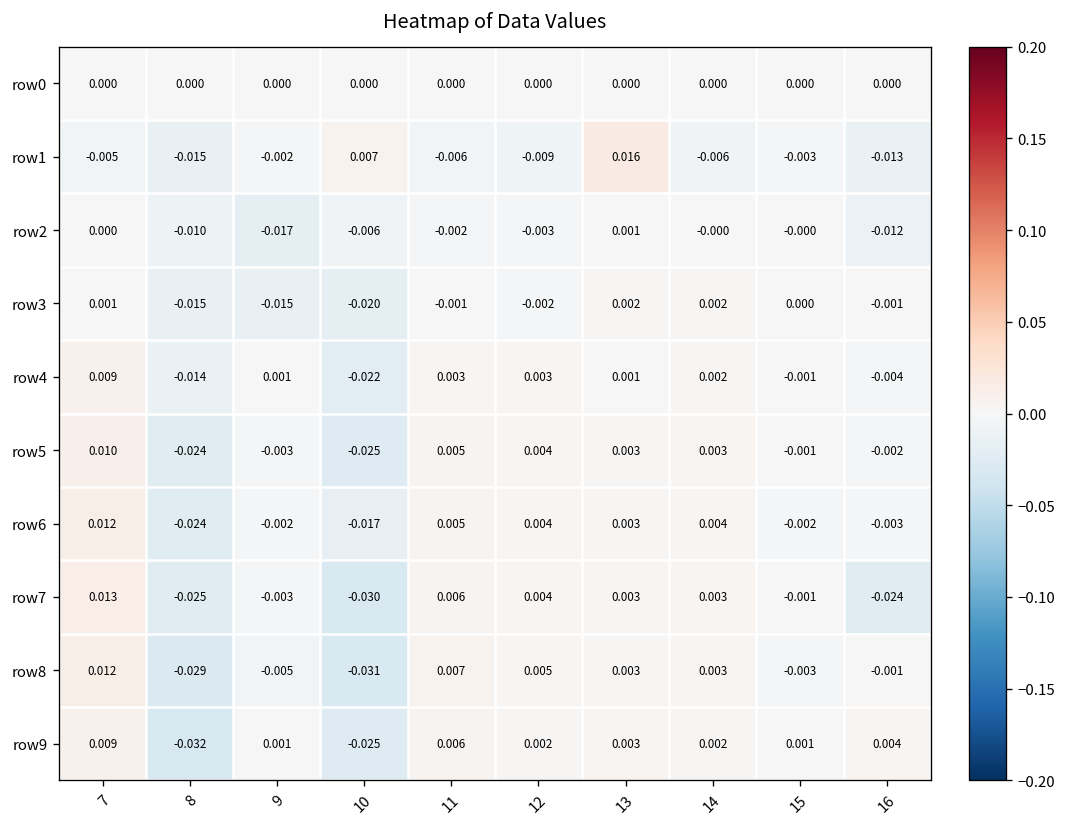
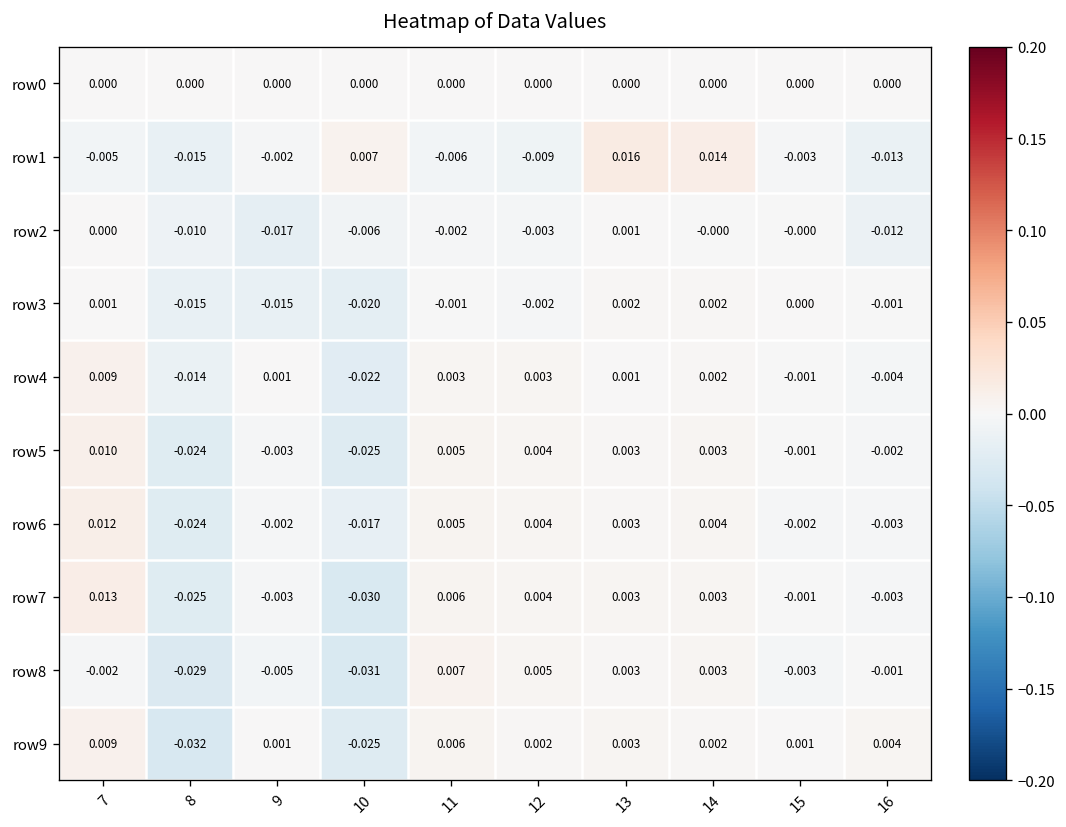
  {
    "row0": {
      "7": 0.000,
      "8": 0.000,
      "9": 0.000,
      "10": 0.000,
      "11": 0.000,
      "12": 0.000,
      "13": 0.000,
      "14": 0.000,
      "15": 0.000,
      "16": 0.000
    },
    "row1": {
      "7": -0.005,
      "8": -0.015,
      "9": -0.002,
      "10": 0.007,
      "11": -0.006,
      "12": -0.009,
      "13": 0.016,
-     "14": -0.006,
+     "14": 0.014,
      "15": -0.003,
      "16": -0.013
    },
    "row2": {
      "7": 0.000,
      "8": -0.010,
      "9": -0.017,
      "10": -0.006,
      "11": -0.002,
      "12": -0.003,
      "13": 0.001,
      "14": -0.000,
      "15": -0.000,
      "16": -0.012
    },
    "row3": {
      "7": 0.001,
      "8": -0.015,
      "9": -0.015,
      "10": -0.020,
      "11": -0.001,
      "12": -0.002,
      "13": 0.002,
      "14": 0.002,
      "15": 0.000,
      "16": -0.001
    },
    "row4": {
      "7": 0.009,
      "8": -0.014,
      "9": 0.001,
      "10": -0.022,
      "11": 0.003,
      "12": 0.003,
      "13": 0.001,
      "14": 0.002,
      "15": -0.001,
      "16": -0.004
    },
    "row5": {
      "7": 0.010,
      "8": -0.024,
      "9": -0.003,
      "10": -0.025,
      "11": 0.005,
      "12": 0.004,
      "13": 0.003,
      "14": 0.003,
      "15": -0.001,
      "16": -0.002
    },
    "row6": {
      "7": 0.012,
      "8": -0.024,
      "9": -0.002,
      "10": -0.017,
      "11": 0.005,
      "12": 0.004,
      "13": 0.003,
      "14": 0.004,
      "15": -0.002,
      "16": -0.003
    },
    "row7": {
      "7": 0.013,
      "8": -0.025,
      "9": -0.003,
      "10": -0.030,
      "11": 0.006,
      "12": 0.004,
      "13": 0.003,
      "14": 0.003,
      "15": -0.001,
-     "16": -0.024
+     "16": -0.003
    },
    "row8": {
-     "7": 0.012,
+     "7": -0.002,
      "8": -0.029,
      "9": -0.005,
      "10": -0.031,
      "11": 0.007,
      "12": 0.005,
      "13": 0.003,
      "14": 0.003,
      "15": -0.003,
      "16": -0.001
    },
    "row9": {
      "7": 0.009,
      "8": -0.032,
      "9": 0.001,
      "10": -0.025,
      "11": 0.006,
      "12": 0.002,
      "13": 0.003,
      "14": 0.002,
      "15": 0.001,
      "16": 0.004
    }
  }
